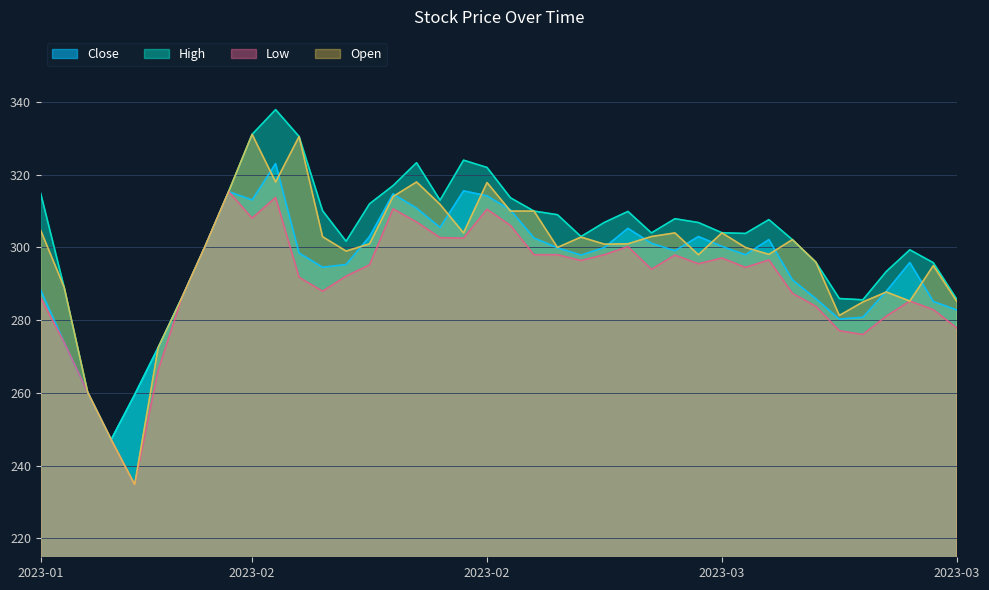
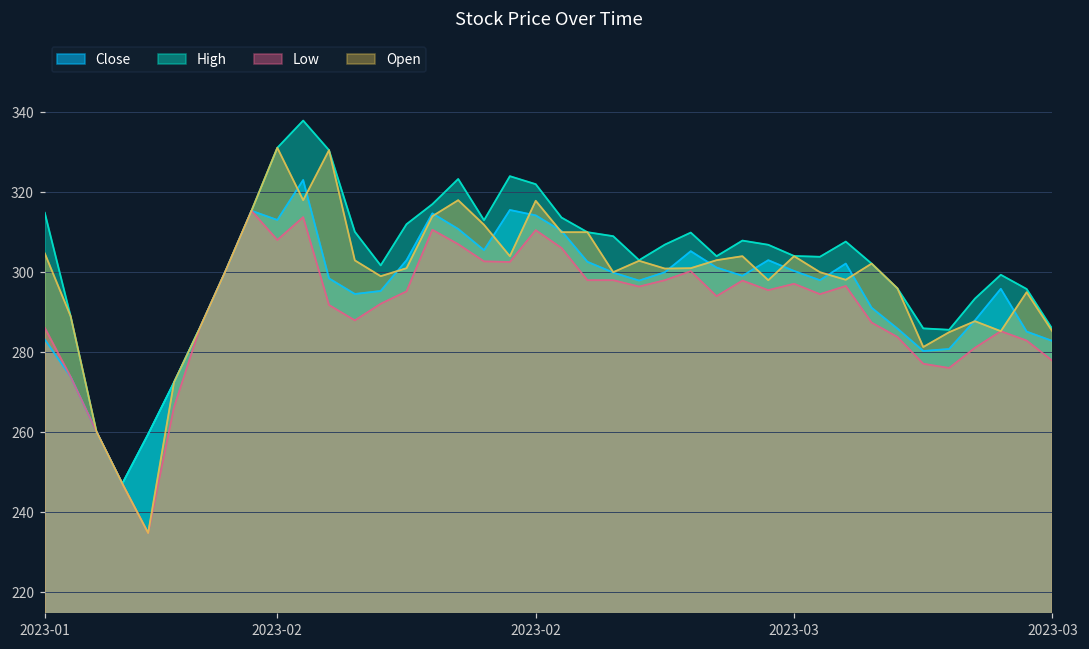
  {
    "Close": {
-     "2023-01": 288
+     "2023-01": 283
    },
    "High": {
      "2023-01": 315
    },
    "Low": {
      "2023-01": 286
    },
    "Open": {
      "2023-01": 305
    }
  }
